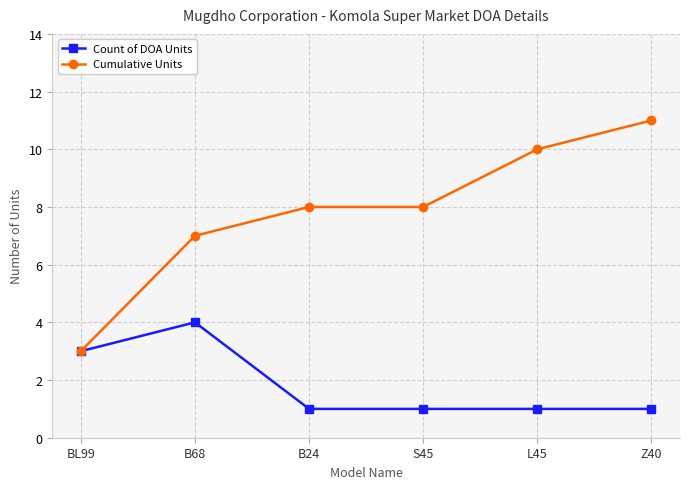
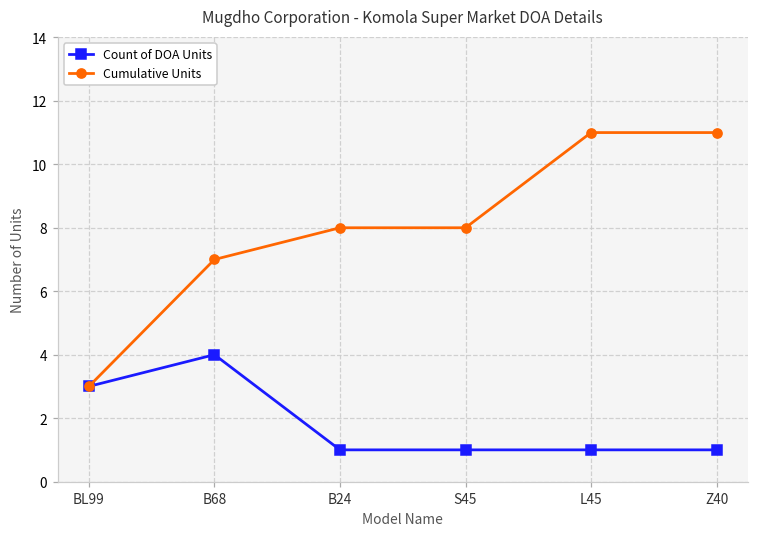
  {
    "Count of DOA Units": {
      "B68": 4,
      "B24": 1,
      "S45": 1,
      "L45": 1,
      "Z40": 1
    },
    "Cumulative Units": {
      "B68": 7,
      "B24": 8,
      "S45": 8,
-     "L45": 10,
+     "L45": 11,
      "Z40": 11
    }
  }
